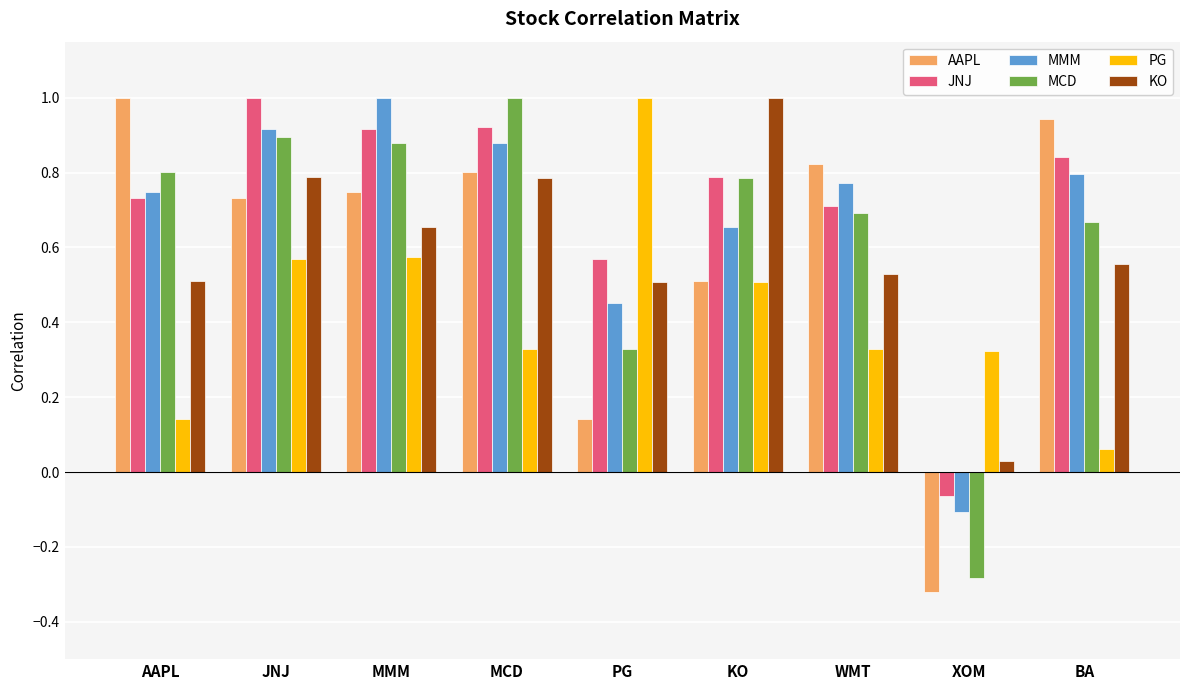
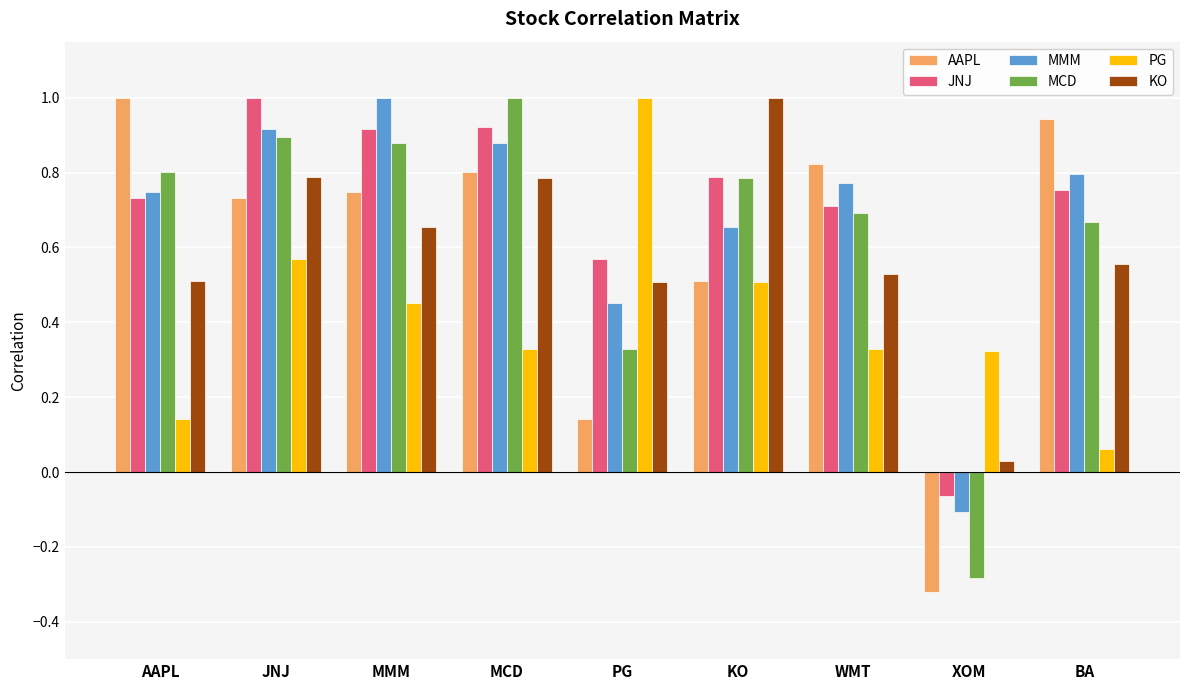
  {
    "AAPL": {
      "AAPL": 1.00,
      "JNJ": 0.73,
      "MMM": 0.75,
      "MCD": 0.80,
      "PG": 0.14,
      "KO": 0.51,
      "WMT": 0.82,
      "XOM": -0.32,
      "BA": 0.94
    },
    "JNJ": {
      "AAPL": 0.73,
      "JNJ": 1.00,
      "MMM": 0.92,
      "MCD": 0.92,
      "PG": 0.57,
      "KO": 0.79,
      "WMT": 0.71,
      "XOM": -0.06,
-     "BA": 0.84
+     "BA": 0.75
    },
    "MMM": {
      "AAPL": 0.75,
      "JNJ": 0.92,
      "MMM": 1.00,
      "MCD": 0.88,
      "PG": 0.45,
      "KO": 0.66,
      "WMT": 0.77,
      "XOM": -0.11,
      "BA": 0.80
    },
    "MCD": {
      "AAPL": 0.80,
      "JNJ": 0.90,
      "MMM": 0.88,
      "MCD": 1.00,
      "PG": 0.33,
      "KO": 0.78,
      "WMT": 0.69,
      "XOM": -0.28,
      "BA": 0.67
    },
    "PG": {
      "AAPL": 0.14,
      "JNJ": 0.57,
-     "MMM": 0.57,
+     "MMM": 0.45,
      "MCD": 0.33,
      "PG": 1.00,
      "KO": 0.51,
      "WMT": 0.33,
      "XOM": 0.32,
      "BA": 0.06
    },
    "KO": {
      "AAPL": 0.51,
      "JNJ": 0.79,
      "MMM": 0.66,
      "MCD": 0.78,
      "PG": 0.51,
      "KO": 1.00,
      "WMT": 0.53,
      "XOM": 0.03,
      "BA": 0.56
    }
  }
